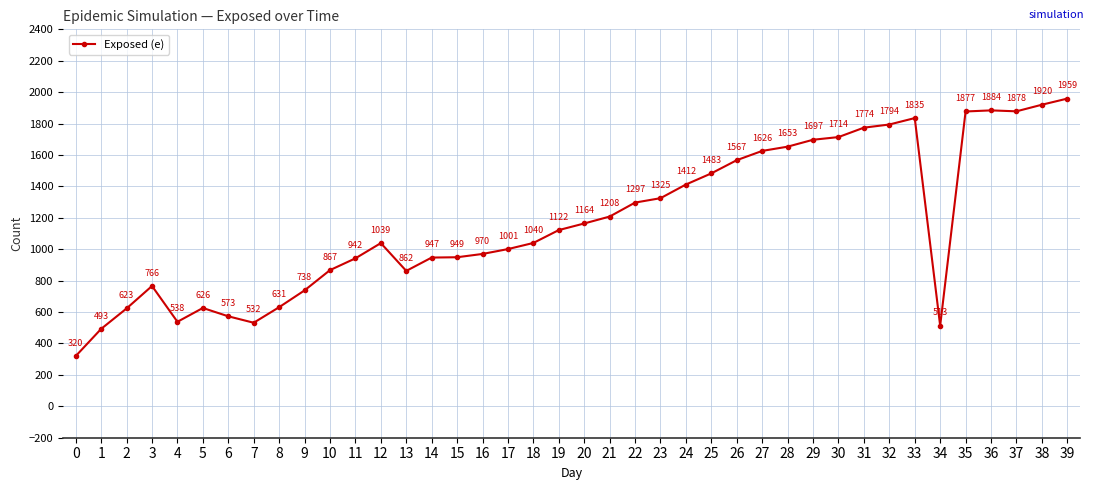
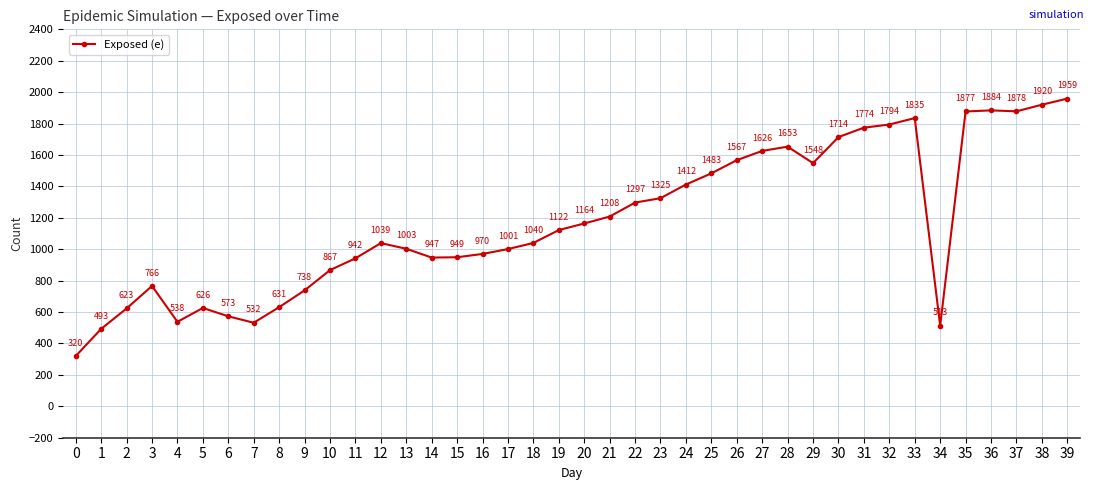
  {
    "0": 320,
    "1": 493,
    "2": 623,
    "3": 766,
    "4": 538,
    "5": 626,
    "6": 573,
    "7": 532,
    "8": 631,
    "9": 738,
    "10": 867,
    "11": 942,
    "12": 1039,
-   "13": 862,
+   "13": 1003,
    "14": 947,
    "15": 949,
    "16": 970,
    "17": 1001,
    "18": 1040,
    "19": 1122,
    "20": 1164,
    "21": 1208,
    "22": 1297,
    "23": 1325,
    "24": 1412,
    "25": 1483,
    "26": 1567,
    "27": 1626,
    "28": 1653,
-   "29": 1697,
+   "29": 1548,
    "30": 1714,
    "31": 1774,
    "32": 1794,
    "33": 1835,
    "34": 513,
    "35": 1877,
    "36": 1884,
    "37": 1878,
    "38": 1920,
    "39": 1959
  }
